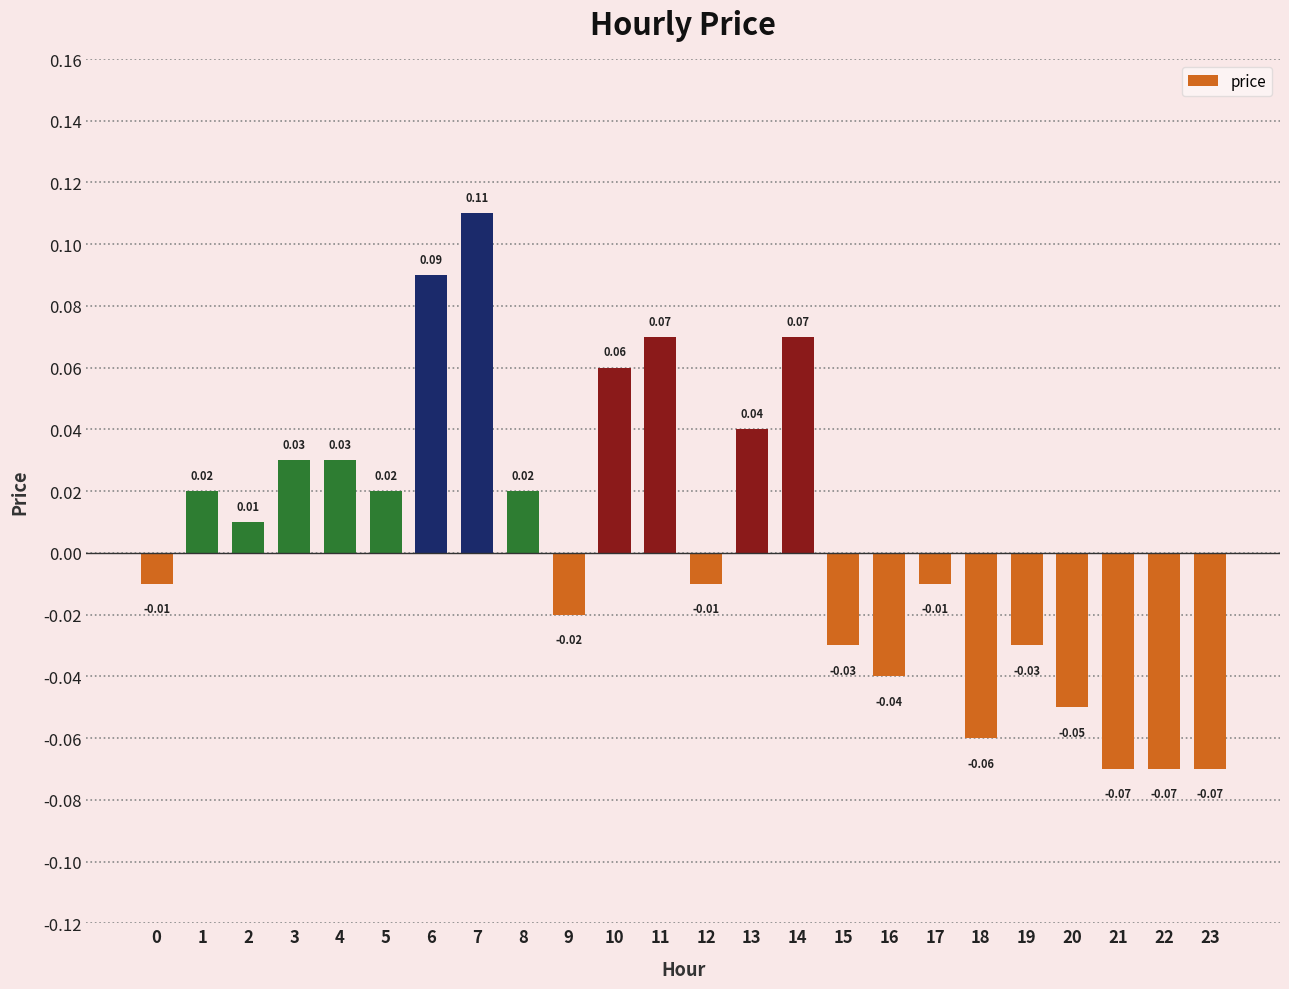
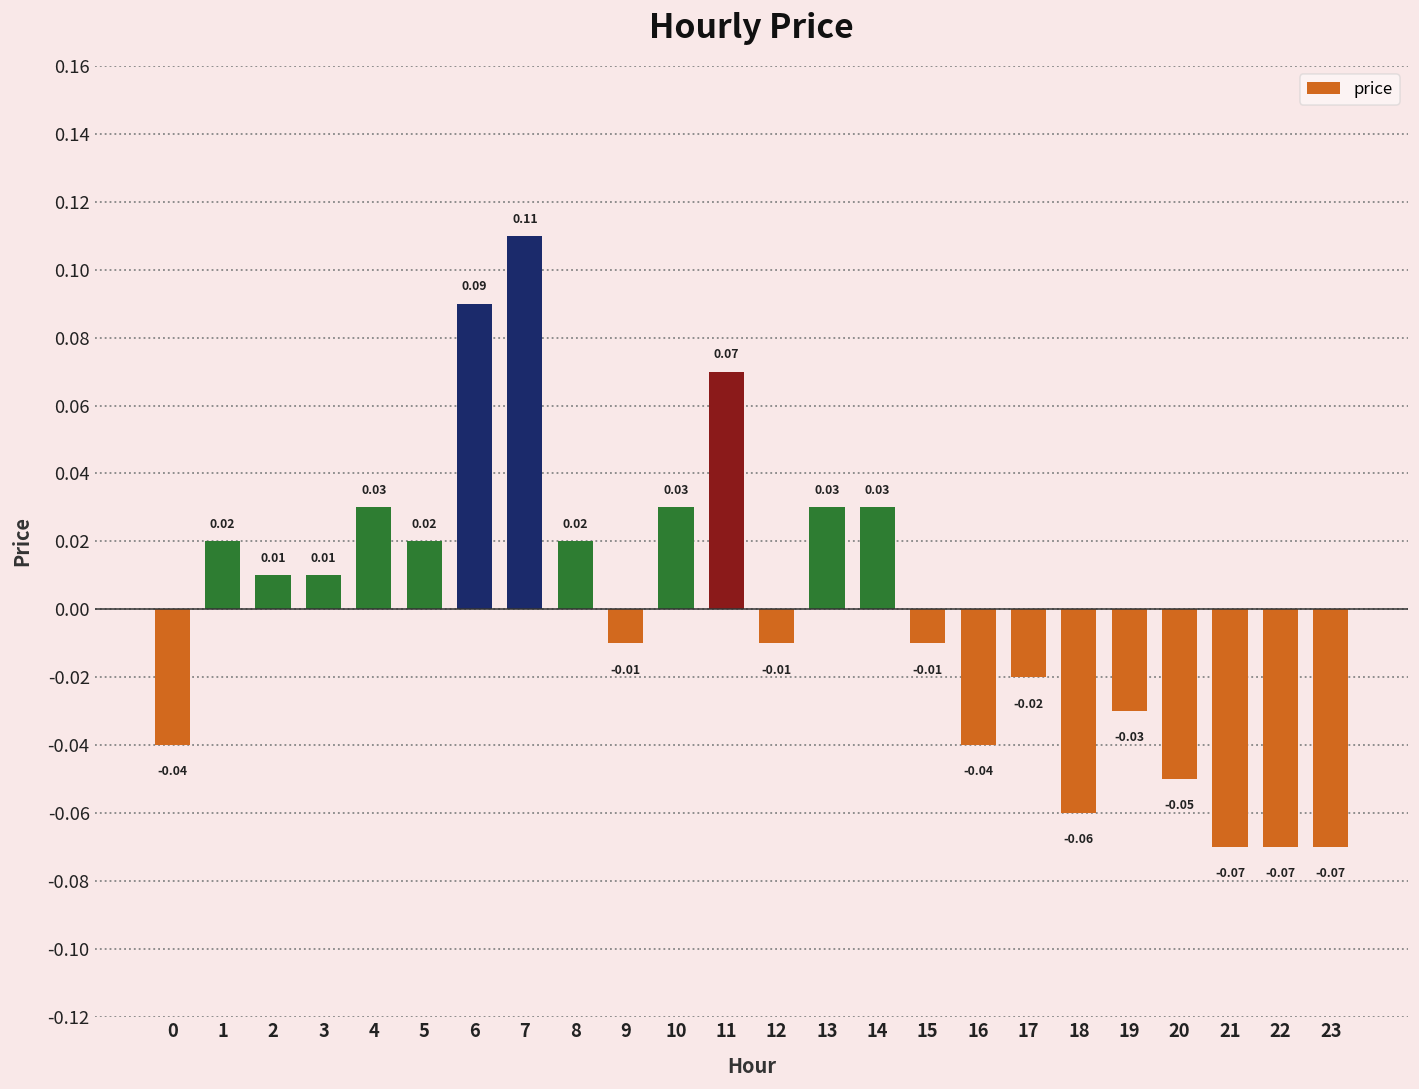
  {
-   "0": -0.01,
+   "0": -0.04,
    "1": 0.02,
    "2": 0.01,
-   "3": 0.03,
+   "3": 0.01,
    "4": 0.03,
    "5": 0.02,
    "6": 0.09,
    "7": 0.11,
    "8": 0.02,
-   "9": -0.02,
-   "10": 0.06,
+   "9": -0.01,
+   "10": 0.03,
    "11": 0.07,
    "12": -0.01,
-   "13": 0.04,
-   "14": 0.07,
-   "15": -0.03,
+   "13": 0.03,
+   "14": 0.03,
+   "15": -0.01,
    "16": -0.04,
-   "17": -0.01,
+   "17": -0.02,
    "18": -0.06,
    "19": -0.03,
    "20": -0.05,
    "21": -0.07,
    "22": -0.07,
    "23": -0.07
  }
